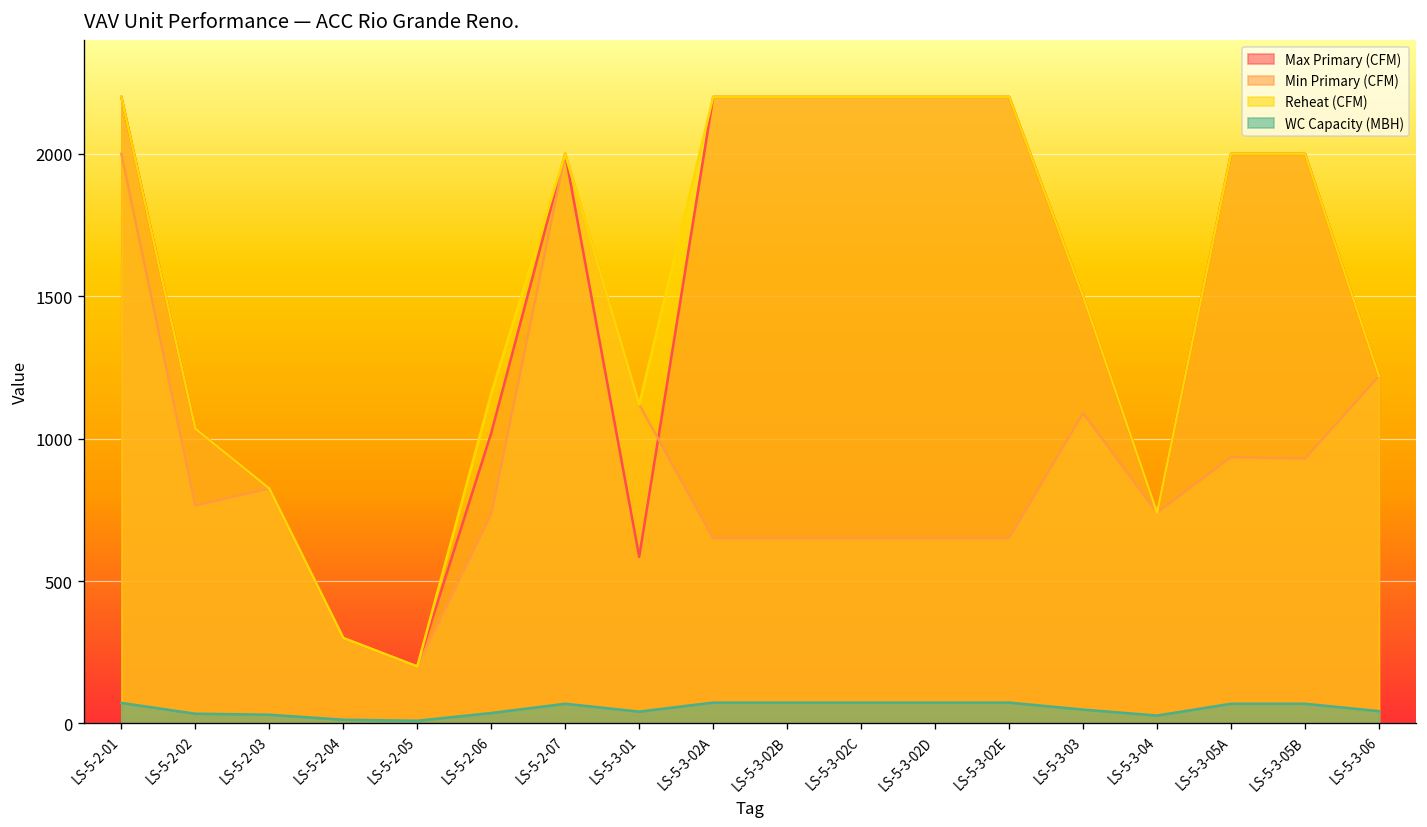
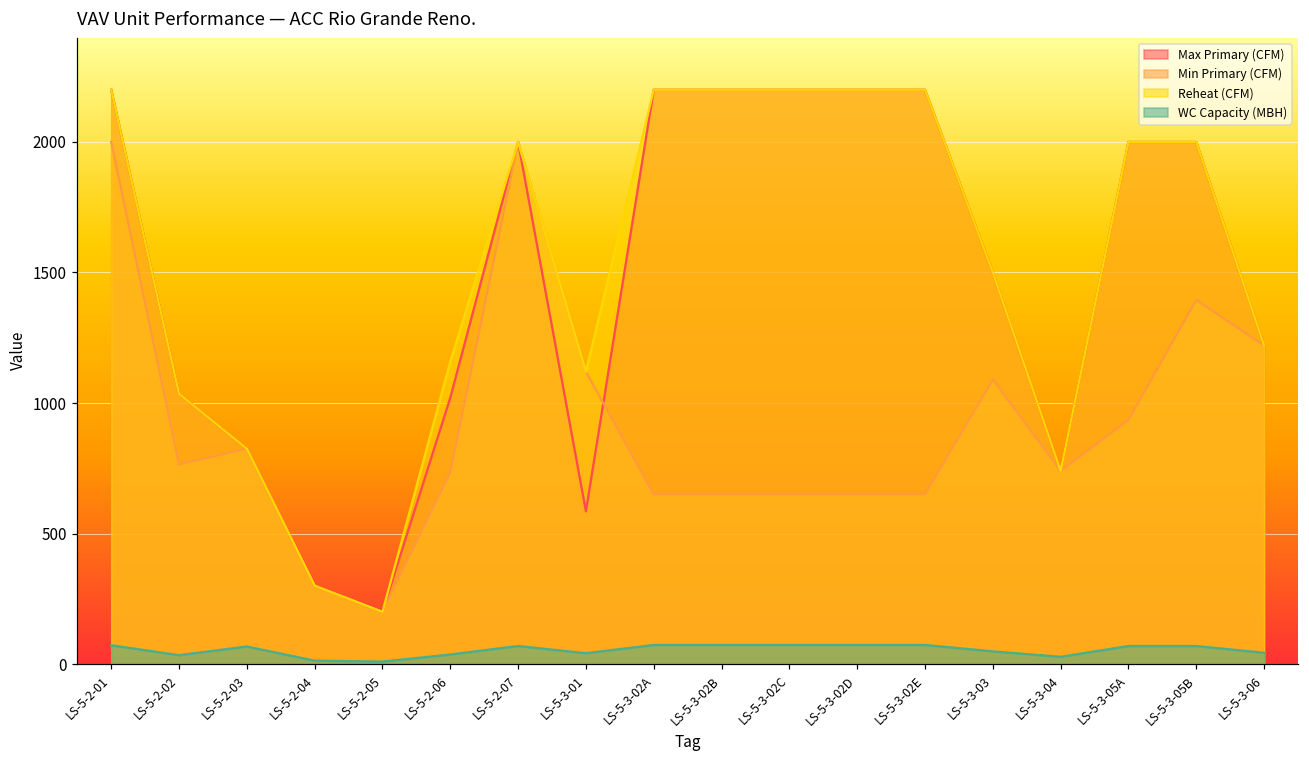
  {
    "Max Primary (CFM)": {
      "LS-5-2-06": 1020,
      "LS-5-3-01": 590
    },
    "Min Primary (CFM)": {
      "LS-5-2-01": 2000,
      "LS-5-2-02": 770,
      "LS-5-2-06": 740,
      "LS-5-3-02A": 650,
      "LS-5-3-02B": 650,
      "LS-5-3-02C": 650,
      "LS-5-3-02D": 650,
      "LS-5-3-02E": 650,
      "LS-5-3-03": 1090,
      "LS-5-3-05A": 940,
-     "LS-5-3-05B": 930
+     "LS-5-3-05B": 1400
    },
    "Reheat (CFM)": {
      "LS-5-2-06": 1160
    },
    "WC Capacity (MBH)": {
      "LS-5-2-01": 70,
      "LS-5-2-02": 30,
-     "LS-5-2-03": 30,
+     "LS-5-2-03": 70,
      "LS-5-2-04": 10,
      "LS-5-2-05": 10,
      "LS-5-2-06": 40,
      "LS-5-2-07": 70,
      "LS-5-3-01": 40,
      "LS-5-3-02A": 70,
      "LS-5-3-02B": 70,
      "LS-5-3-02C": 70,
      "LS-5-3-02D": 70,
      "LS-5-3-02E": 70,
      "LS-5-3-03": 50,
      "LS-5-3-04": 30,
      "LS-5-3-05A": 70,
      "LS-5-3-05B": 70,
      "LS-5-3-06": 40
    }
  }
